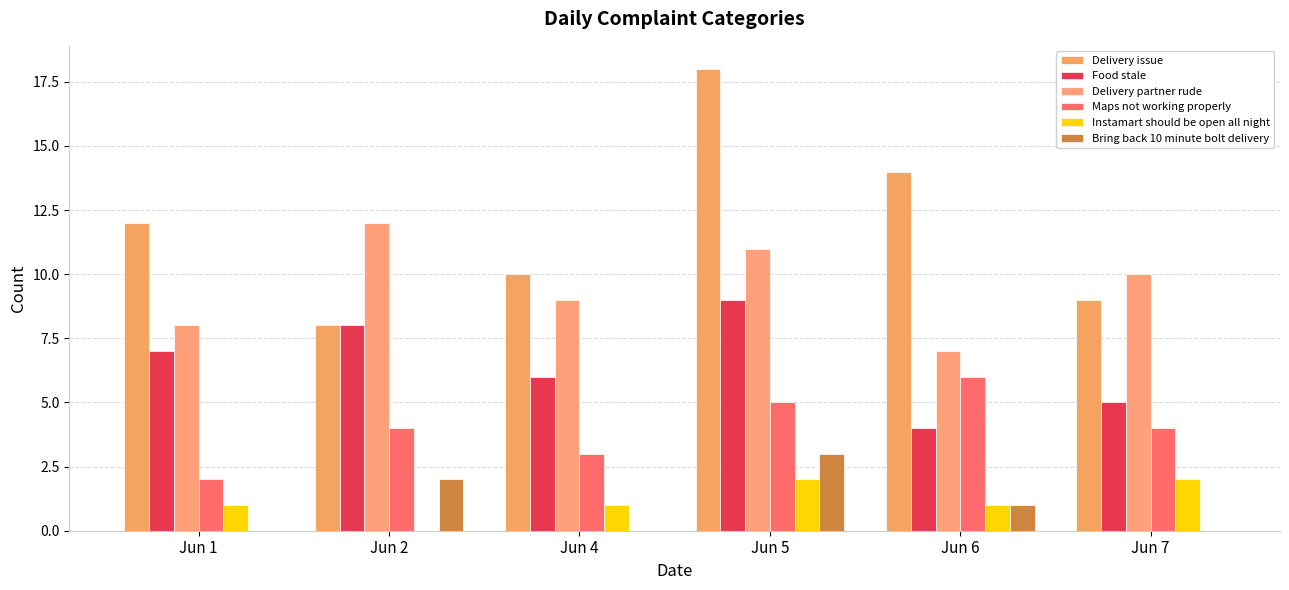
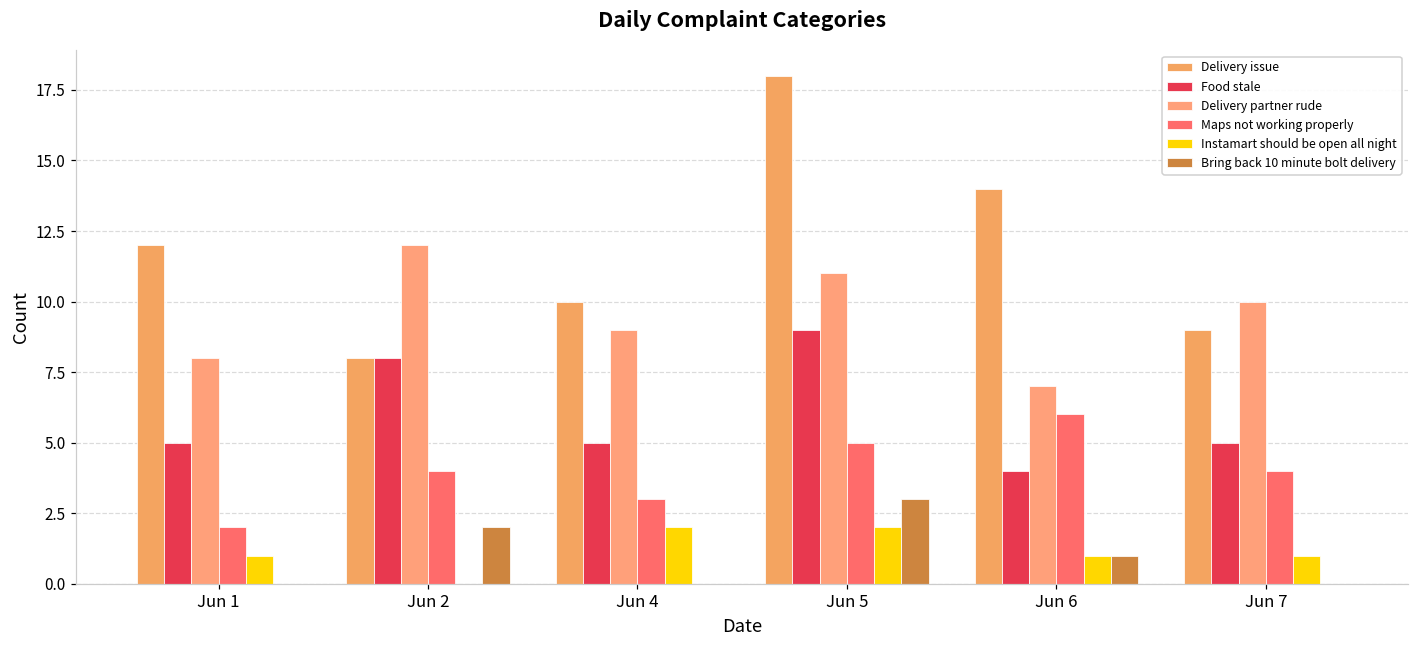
  {
    "Food stale": {
-     "Jun 1": 7,
+     "Jun 1": 5,
      "Jun 2": 8,
-     "Jun 4": 6,
+     "Jun 4": 5,
      "Jun 5": 9,
      "Jun 6": 4,
      "Jun 7": 5
    },
    "Instamart should be open all night": {
      "Jun 1": 1,
      "Jun 2": 0,
-     "Jun 4": 1,
+     "Jun 4": 2,
      "Jun 5": 2,
      "Jun 6": 1,
-     "Jun 7": 2
+     "Jun 7": 1
    }
  }
